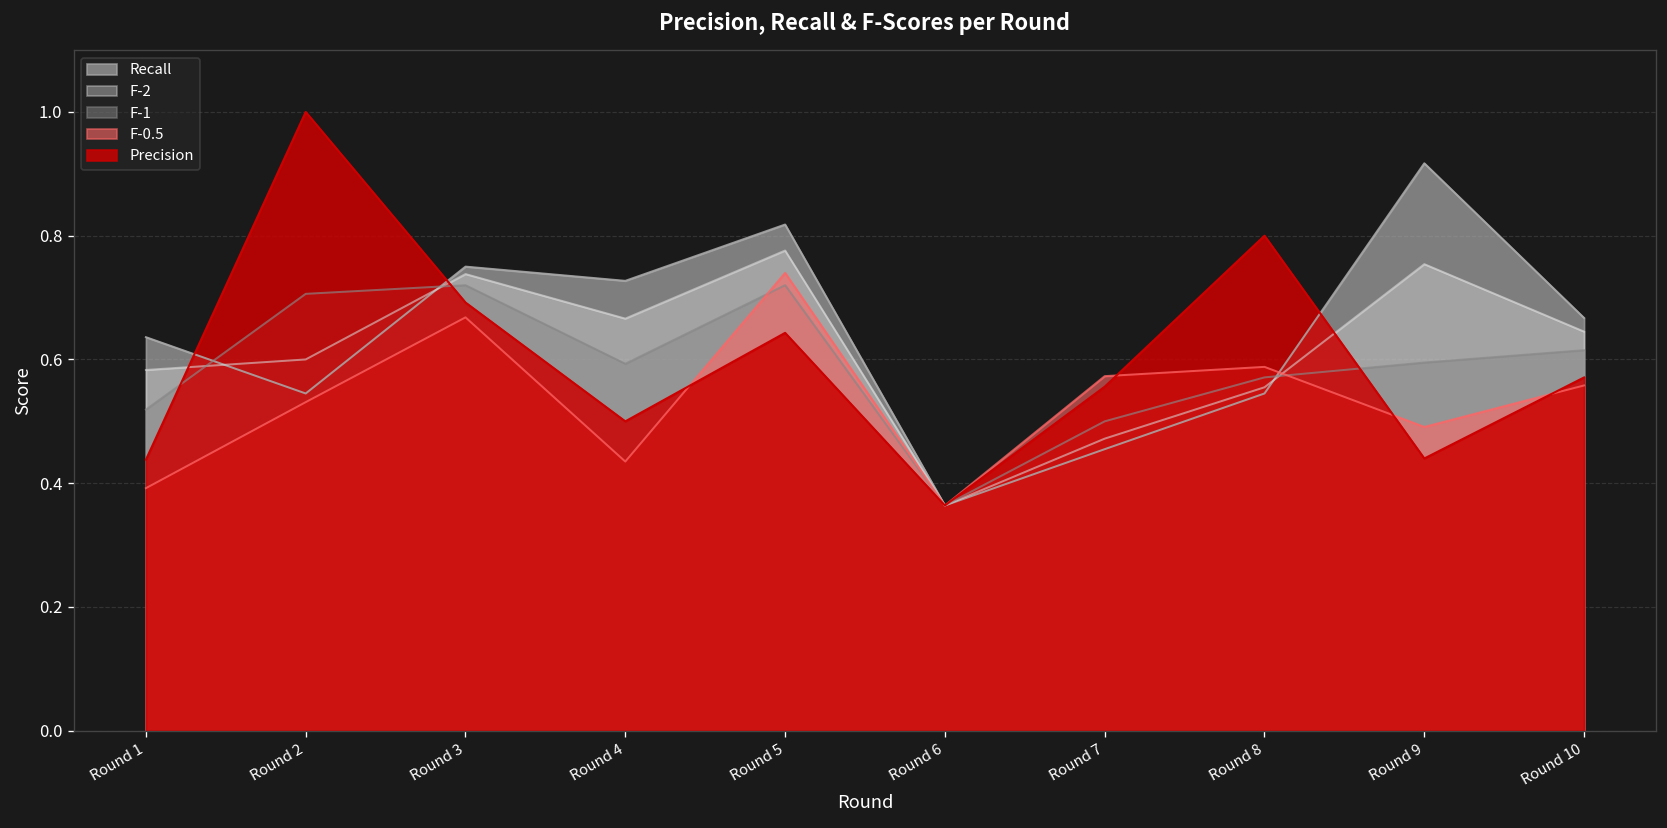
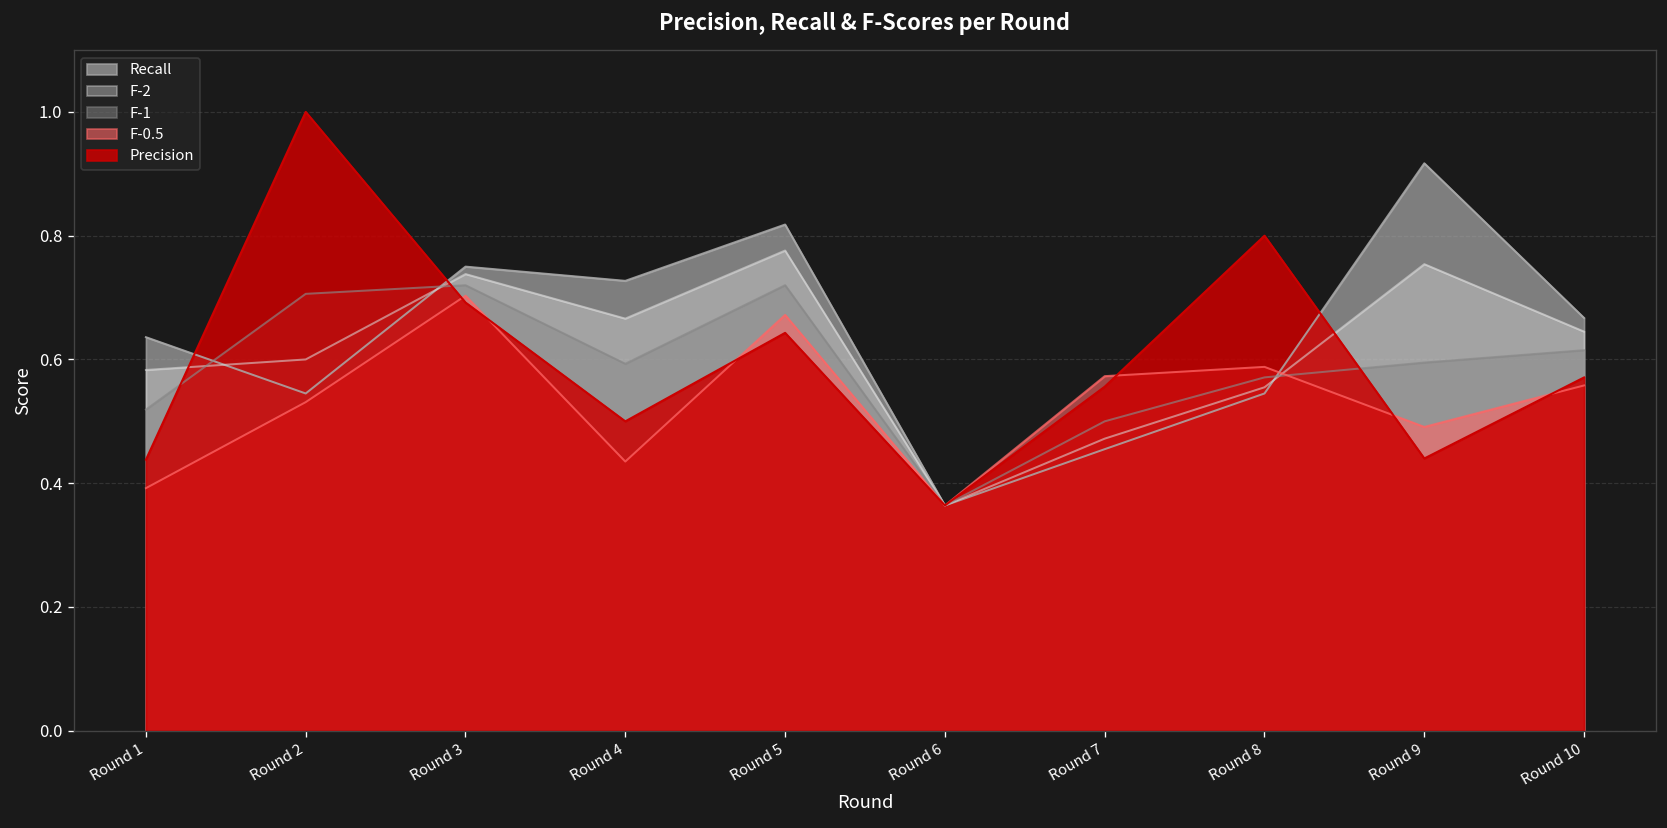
  {
    "F-0.5": {
      "Round 1": 0.39,
      "Round 2": 0.53,
-     "Round 3": 0.67,
+     "Round 3": 0.70,
      "Round 4": 0.44,
-     "Round 5": 0.74,
+     "Round 5": 0.67,
      "Round 7": 0.57,
      "Round 8": 0.59,
      "Round 9": 0.49,
      "Round 10": 0.56
    },
    "Precision": {
      "Round 1": 0.44,
      "Round 2": 1.00,
      "Round 3": 0.69,
      "Round 4": 0.50,
      "Round 5": 0.64,
      "Round 7": 0.56,
      "Round 8": 0.80,
      "Round 9": 0.44,
      "Round 10": 0.57
    }
  }
